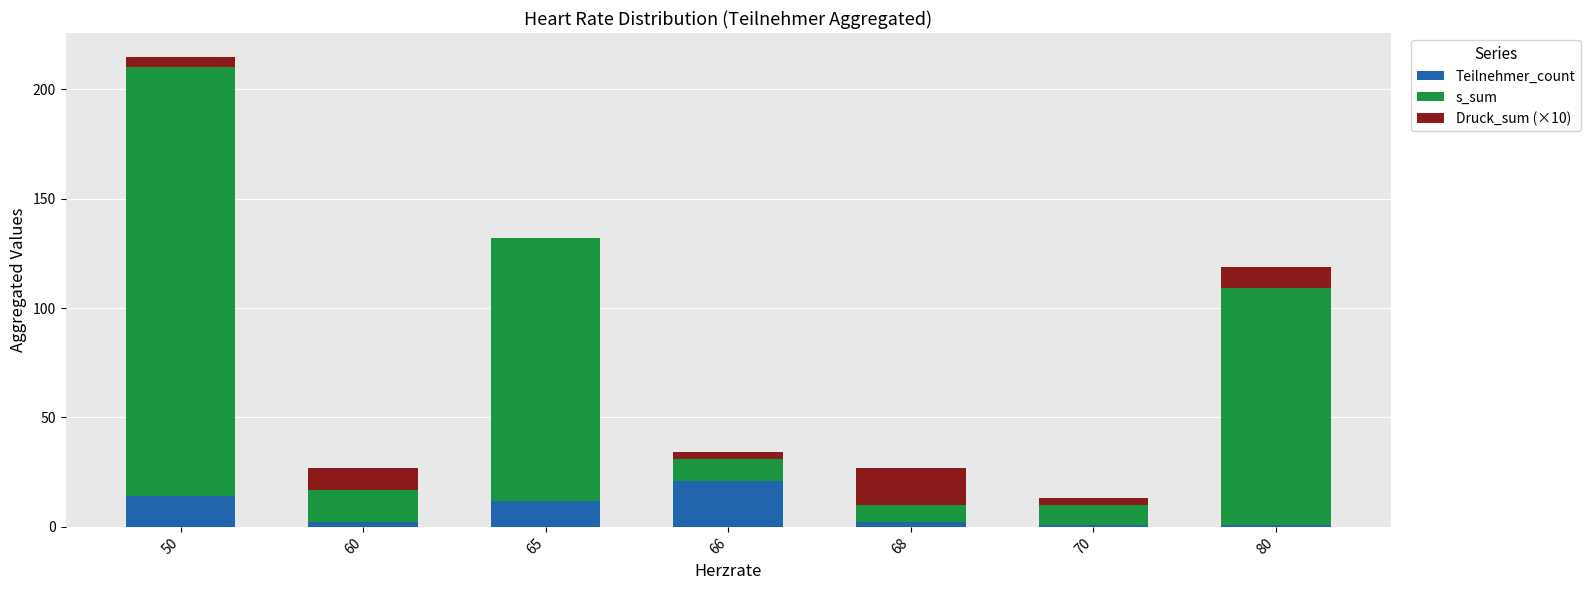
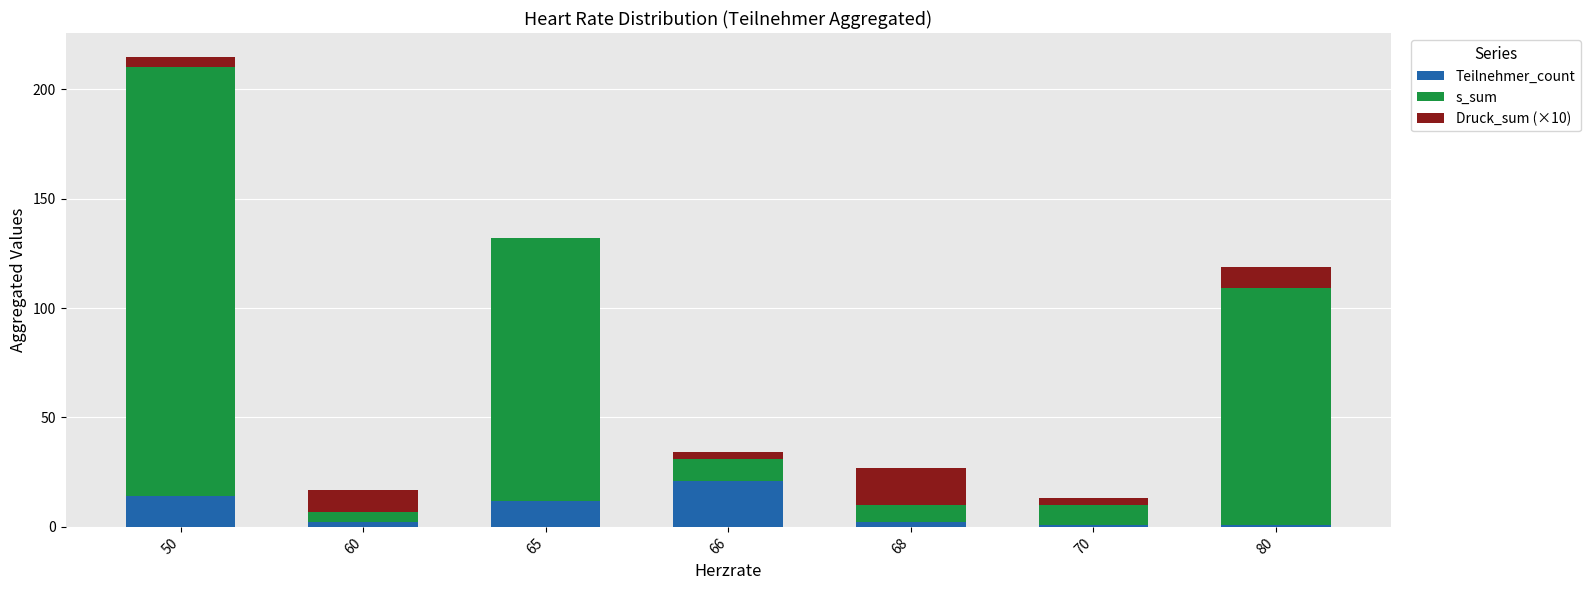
  {
    "Teilnehmer_count": {
      "50": 14,
      "60": 2,
      "65": 12,
      "66": 21,
      "68": 2
    },
    "s_sum": {
      "50": 196,
-     "60": 15,
+     "60": 5,
      "65": 120,
      "66": 10,
      "68": 8,
      "70": 9,
      "80": 108
    },
    "Druck_sum (×10)": {
      "50": 5,
      "60": 10,
      "65": 0,
      "66": 3,
      "68": 17,
      "70": 3,
      "80": 10
    }
  }
